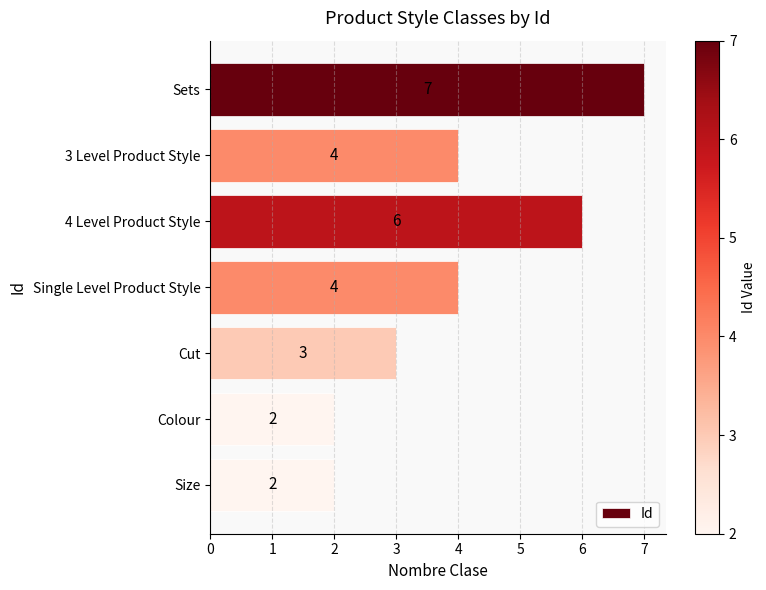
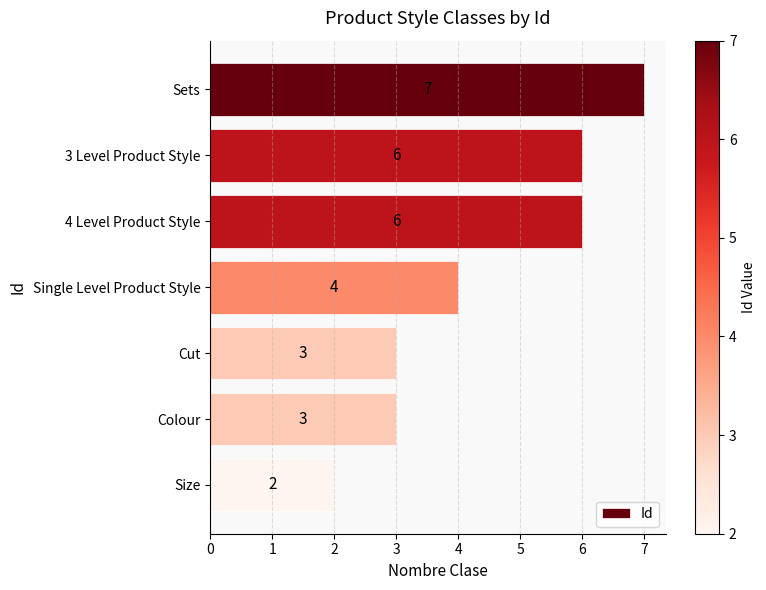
  {
    "Sets": 7,
-   "3 Level Product Style": 4,
+   "3 Level Product Style": 6,
    "4 Level Product Style": 6,
    "Single Level Product Style": 4,
    "Cut": 3,
-   "Colour": 2,
+   "Colour": 3,
    "Size": 2
  }
